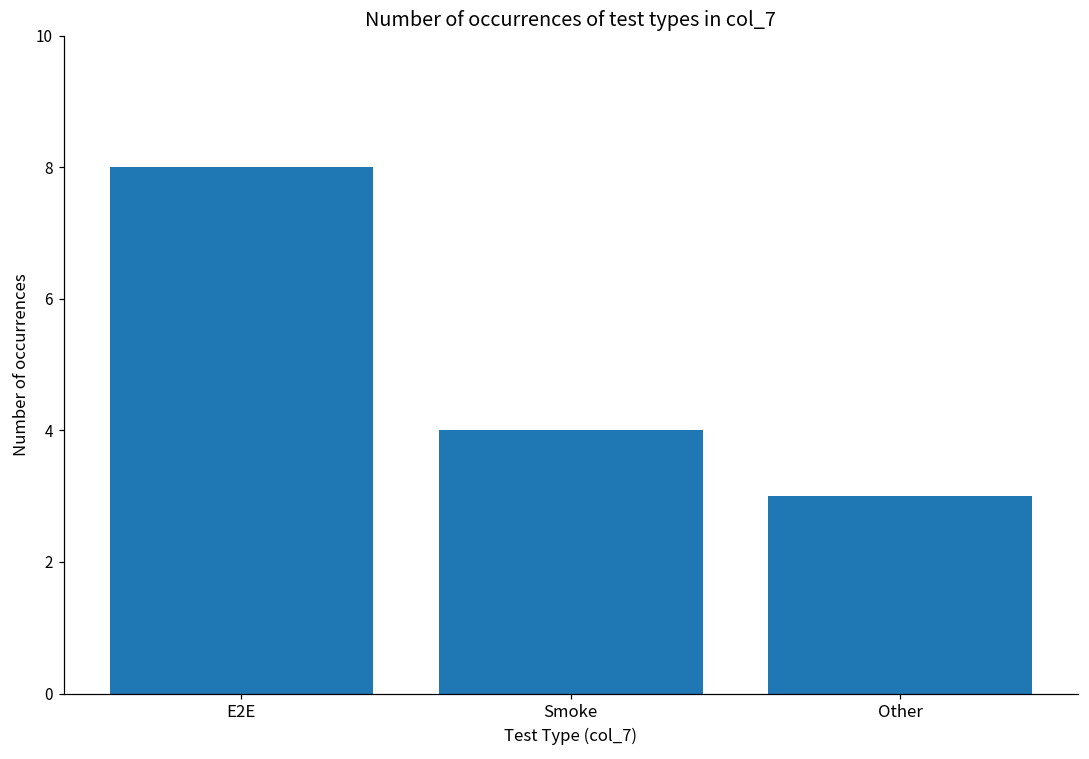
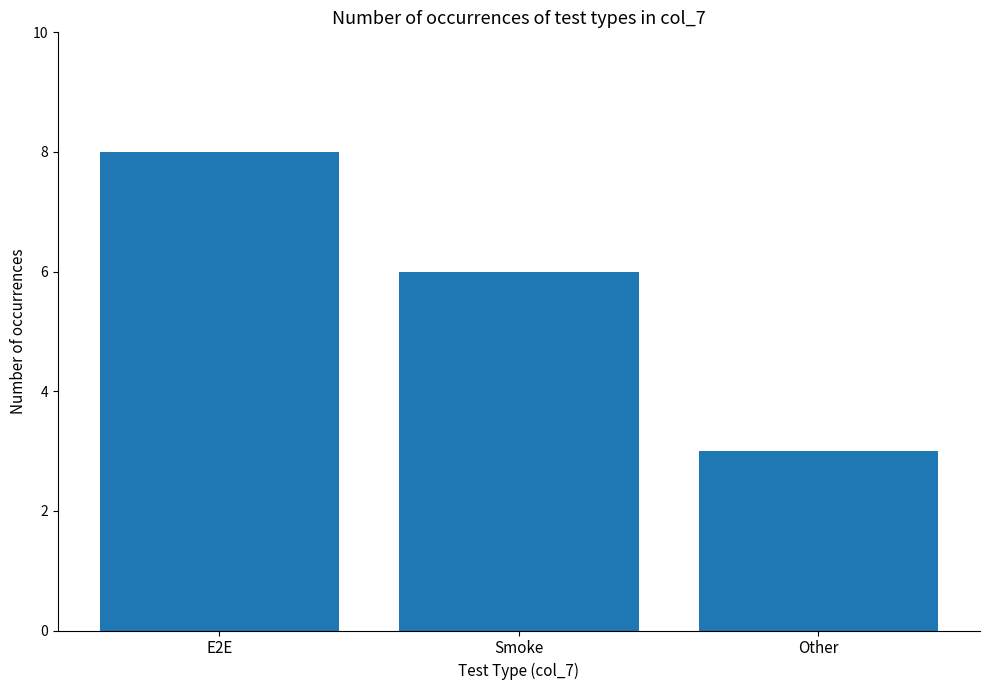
  {
    "E2E": 8,
-   "Smoke": 4,
+   "Smoke": 6,
    "Other": 3
  }
